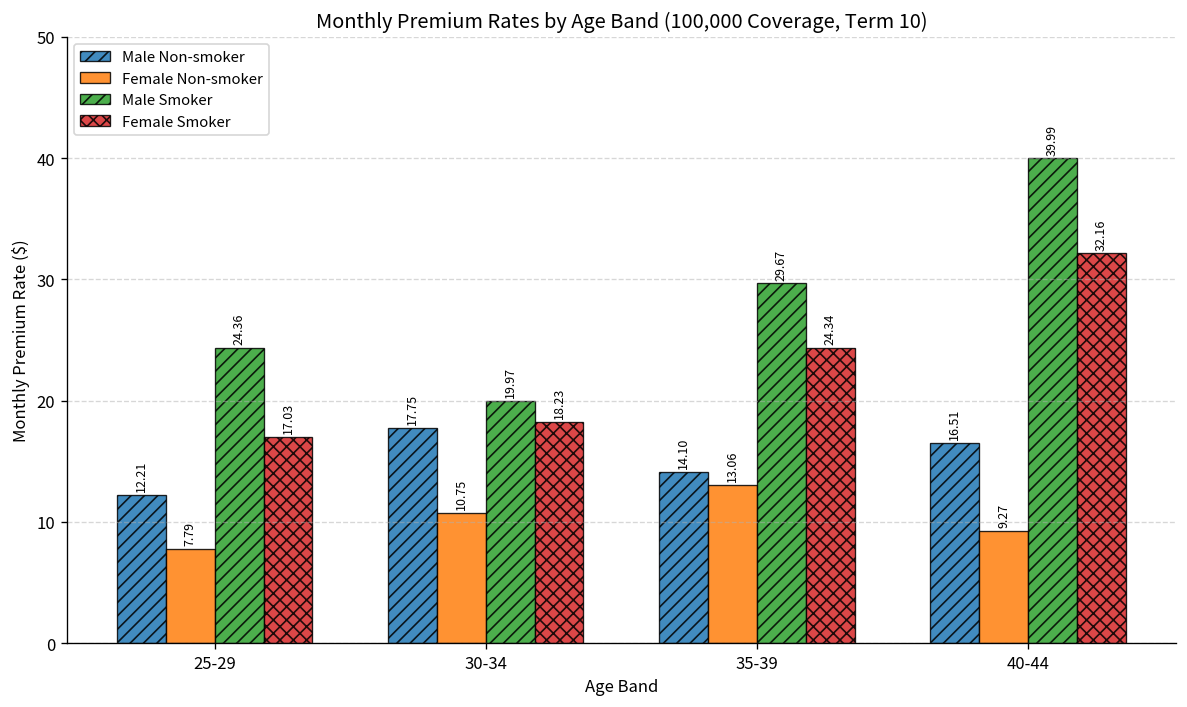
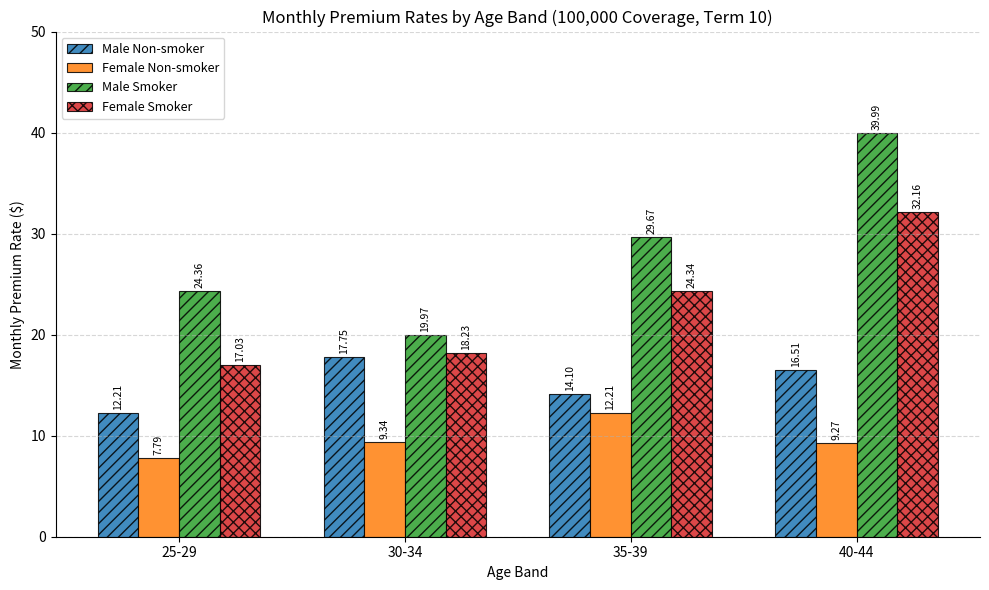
  {
    "Male Non-smoker": {
      "25-29": 12.21,
      "30-34": 17.75,
      "35-39": 14.10,
      "40-44": 16.51
    },
    "Female Non-smoker": {
      "25-29": 7.79,
-     "30-34": 10.75,
-     "35-39": 13.06,
+     "30-34": 9.34,
+     "35-39": 12.21,
      "40-44": 9.27
    },
    "Male Smoker": {
      "25-29": 24.36,
      "30-34": 19.97,
      "35-39": 29.67,
      "40-44": 39.99
    },
    "Female Smoker": {
      "25-29": 17.03,
      "30-34": 18.23,
      "35-39": 24.34,
      "40-44": 32.16
    }
  }
